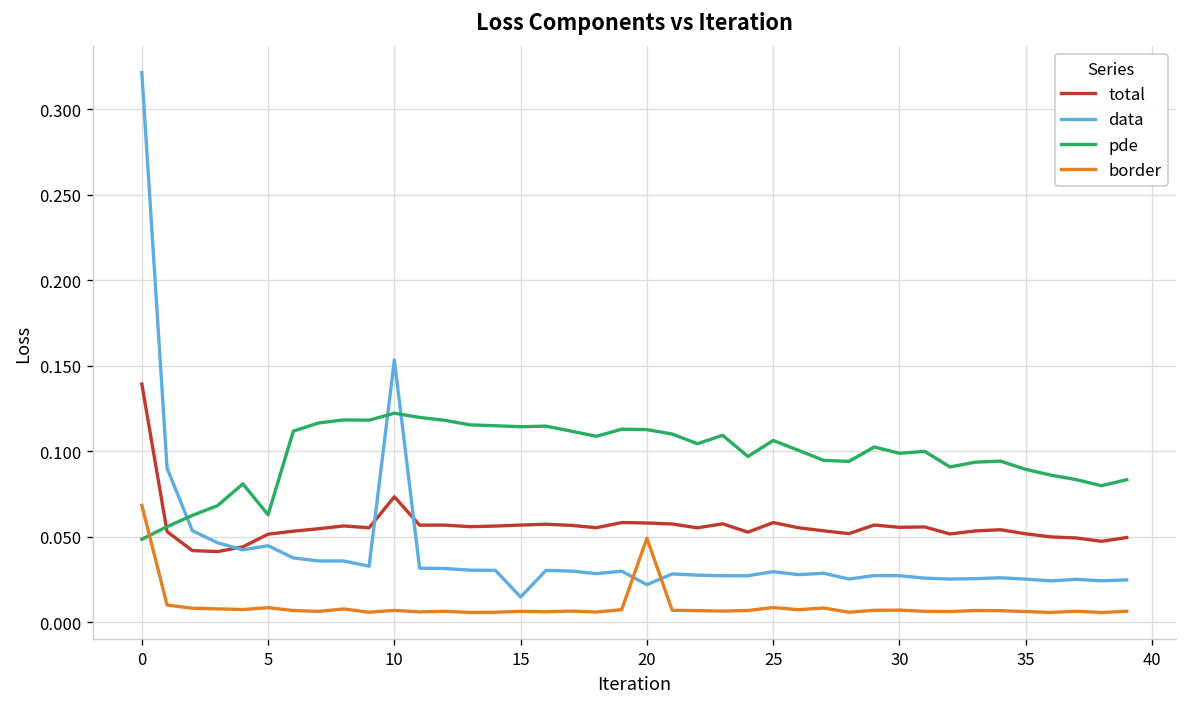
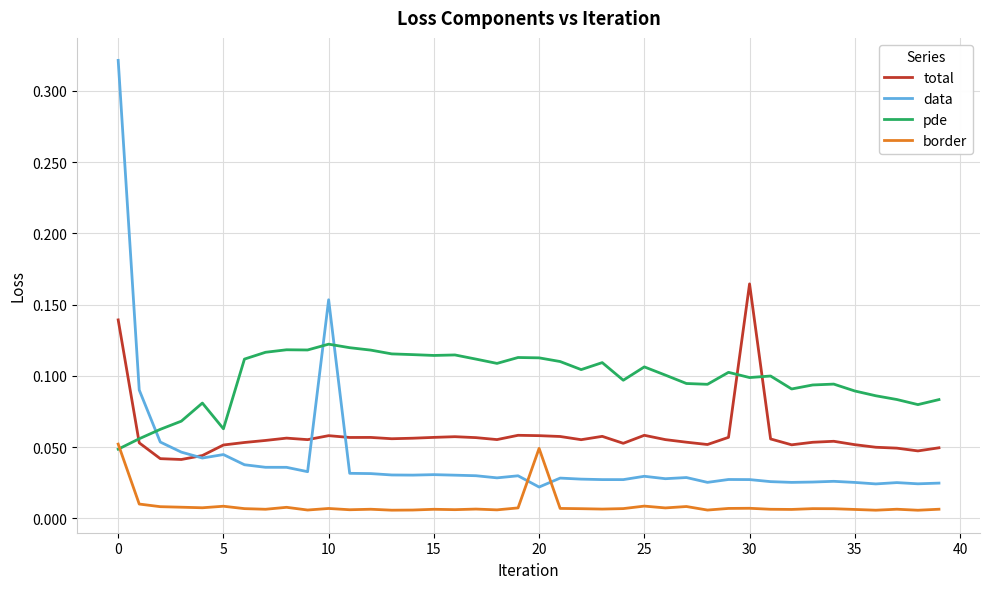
  {
    "total": {
      "0": 0.139,
      "5": 0.051,
-     "10": 0.073,
+     "10": 0.058,
      "15": 0.057,
      "20": 0.058,
      "25": 0.058,
-     "30": 0.056,
+     "30": 0.165,
      "35": 0.052
    },
    "data": {
      "0": 0.321,
      "5": 0.045,
      "10": 0.153,
-     "15": 0.015,
+     "15": 0.031,
      "20": 0.022,
      "25": 0.030,
      "30": 0.027,
      "35": 0.025
    },
    "pde": {
      "0": 0.049,
      "5": 0.063,
      "10": 0.122,
      "15": 0.114,
      "20": 0.113,
      "25": 0.106,
      "30": 0.099,
      "35": 0.089
    },
    "border": {
-     "0": 0.068,
+     "0": 0.052,
      "5": 0.009,
      "10": 0.007,
      "15": 0.006,
      "20": 0.049,
      "25": 0.009,
      "30": 0.007,
      "35": 0.006
    }
  }
